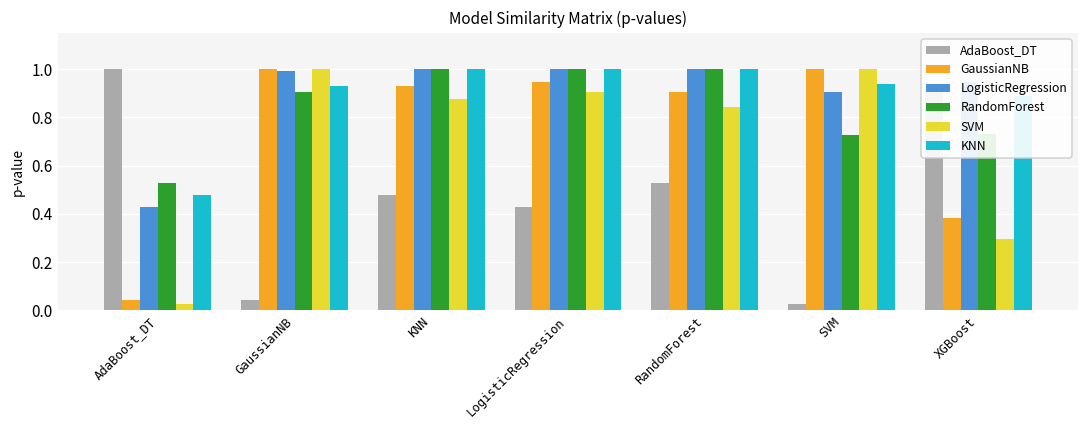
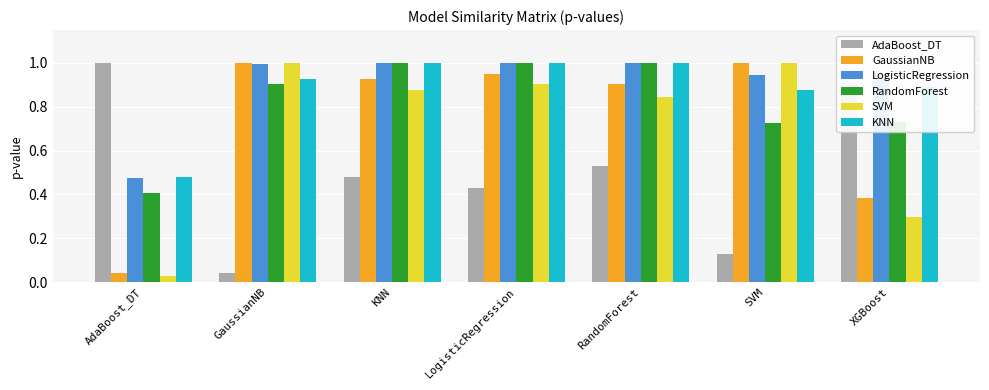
  {
    "AdaBoost_DT": {
      "AdaBoost_DT": 1.00,
      "GaussianNB": 0.04,
      "KNN": 0.48,
      "LogisticRegression": 0.43,
      "RandomForest": 0.53,
-     "SVM": 0.03
+     "SVM": 0.13
    },
    "LogisticRegression": {
-     "AdaBoost_DT": 0.43,
+     "AdaBoost_DT": 0.48,
      "GaussianNB": 0.99,
      "KNN": 1.00,
      "LogisticRegression": 1.00,
      "RandomForest": 1.00,
-     "SVM": 0.91
+     "SVM": 0.94
    },
    "RandomForest": {
-     "AdaBoost_DT": 0.53,
+     "AdaBoost_DT": 0.40,
      "GaussianNB": 0.91,
      "KNN": 1.00,
      "LogisticRegression": 1.00,
      "RandomForest": 1.00,
      "SVM": 0.73
    },
    "KNN": {
      "AdaBoost_DT": 0.48,
      "GaussianNB": 0.93,
      "KNN": 1.00,
      "LogisticRegression": 1.00,
      "RandomForest": 1.00,
-     "SVM": 0.94
+     "SVM": 0.88
    }
  }
